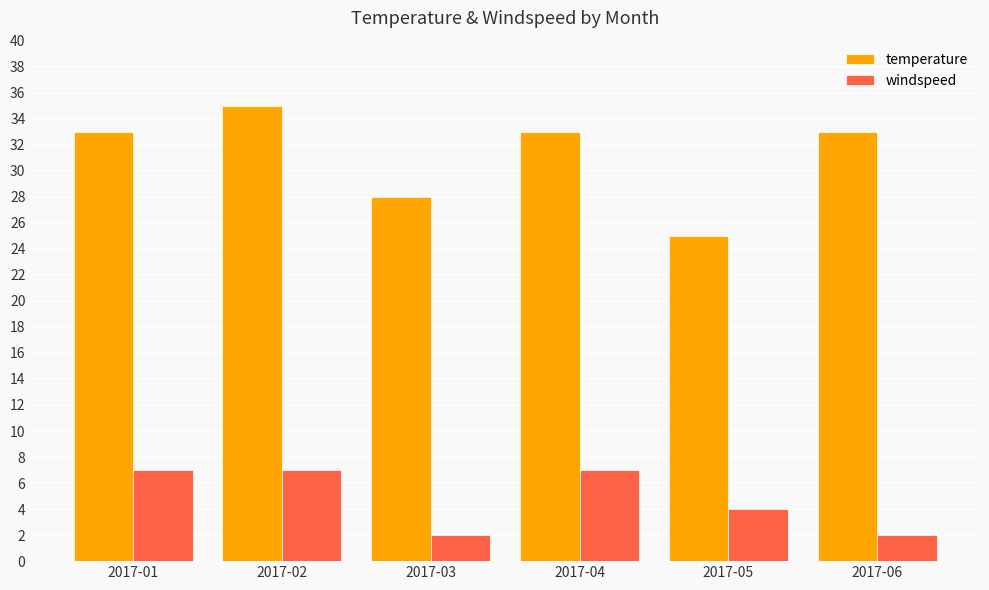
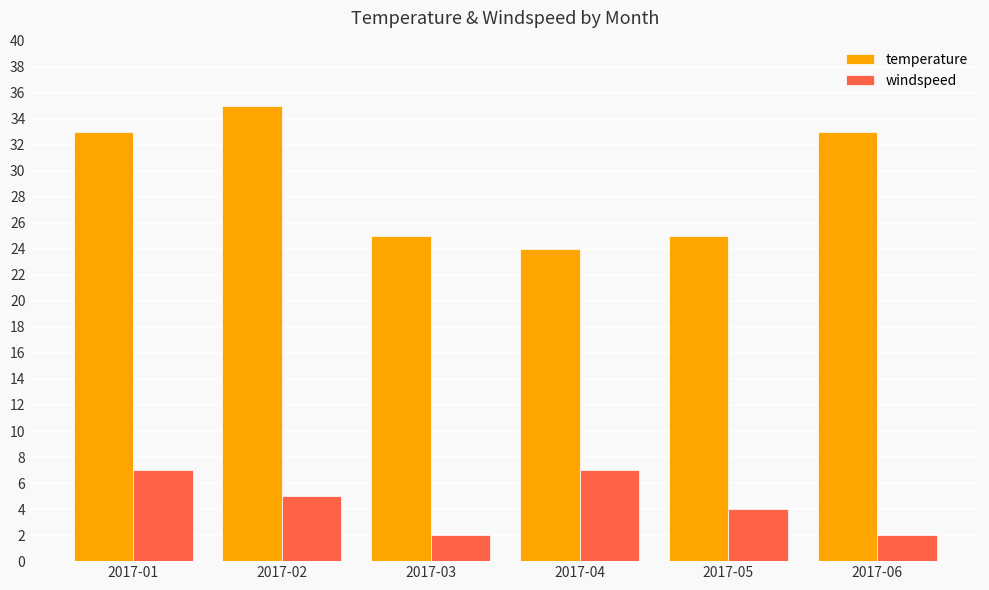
  {
    "temperature": {
      "2017-01": 33,
      "2017-02": 35,
-     "2017-03": 28,
-     "2017-04": 33,
+     "2017-03": 25,
+     "2017-04": 24,
      "2017-05": 25,
      "2017-06": 33
    },
    "windspeed": {
      "2017-01": 7,
-     "2017-02": 7,
+     "2017-02": 5,
      "2017-03": 2,
      "2017-04": 7,
      "2017-05": 4,
      "2017-06": 2
    }
  }
